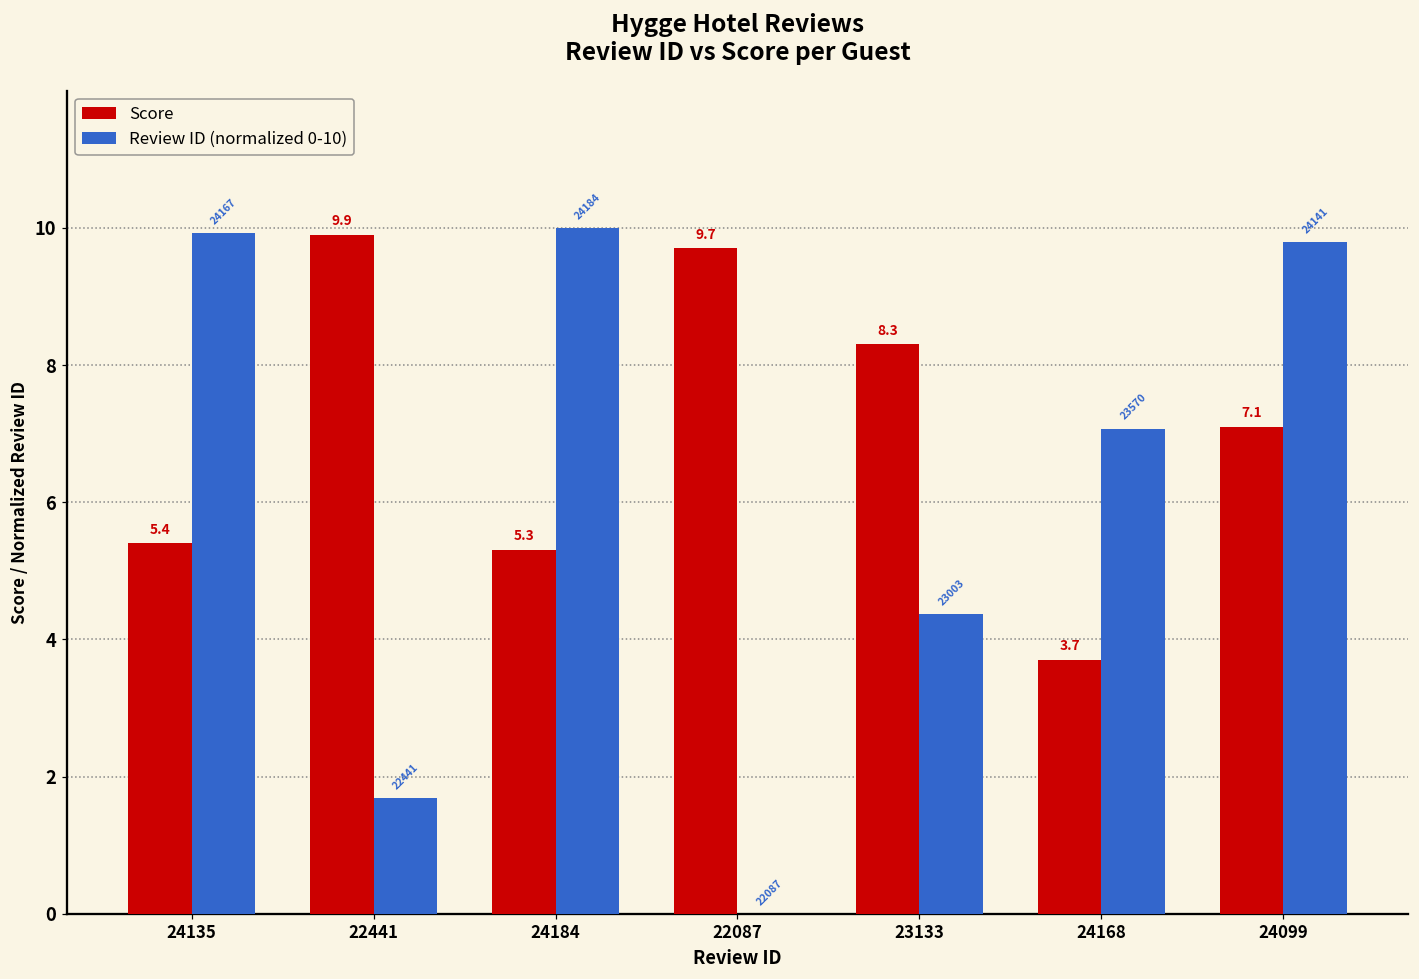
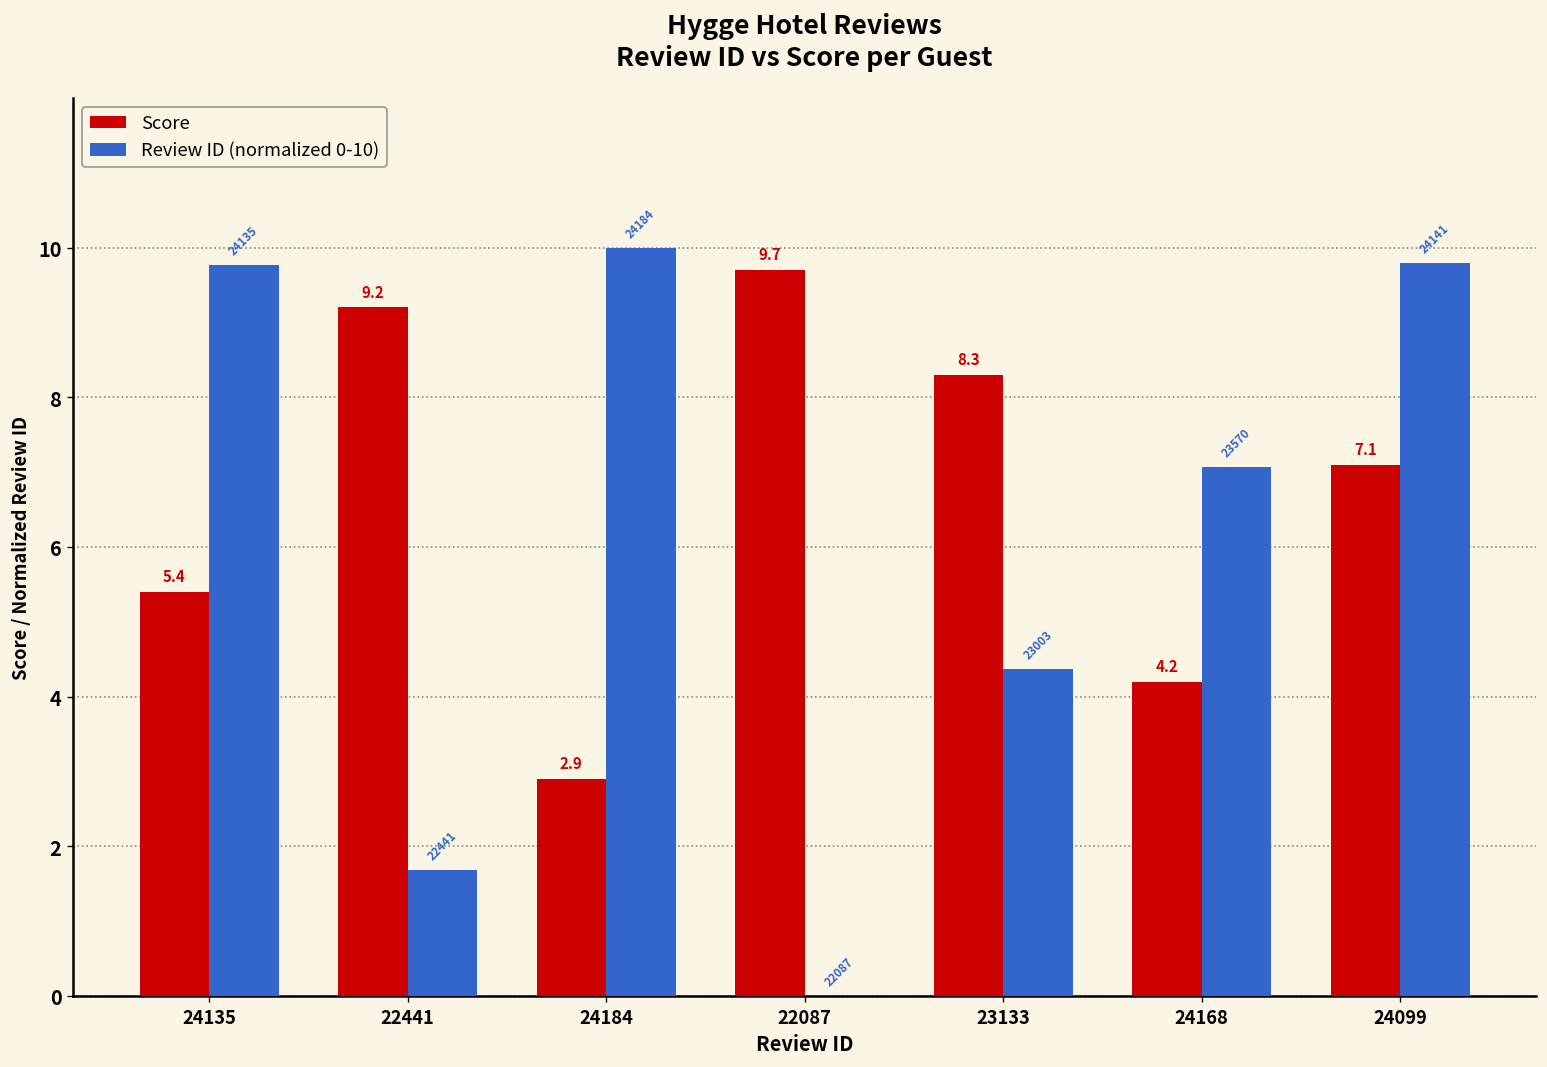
  {
    "Score": {
      "24135": 5.4,
-     "22441": 9.9,
-     "24184": 5.3,
+     "22441": 9.2,
+     "24184": 2.9,
      "22087": 9.7,
      "23133": 8.3,
-     "24168": 3.7,
+     "24168": 4.2,
      "24099": 7.1
    },
    "Review ID (normalized 0-10)": {
-     "24135": 24167
+     "24135": 24135
    }
  }
